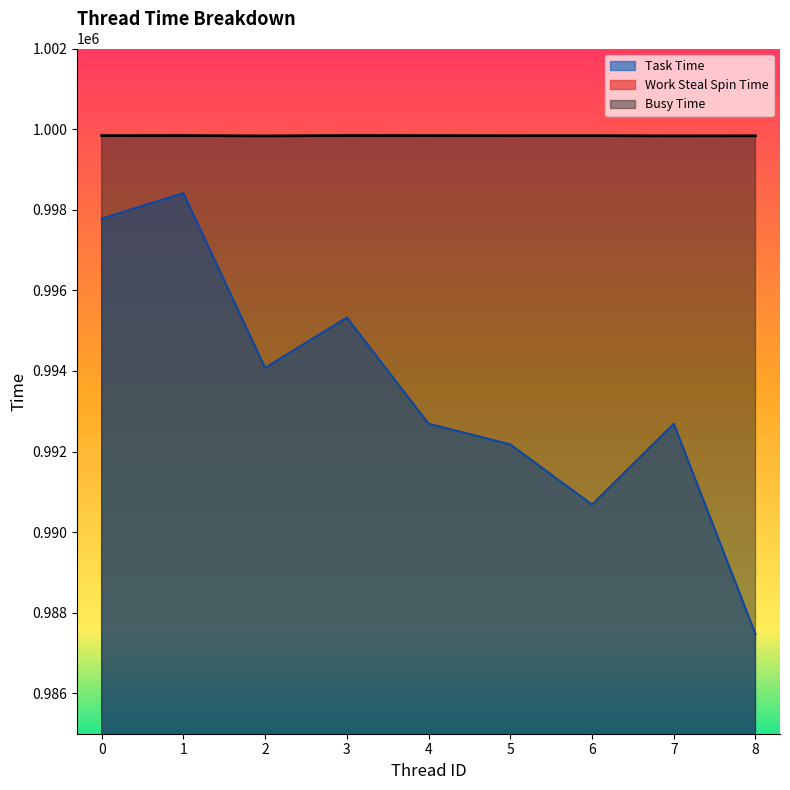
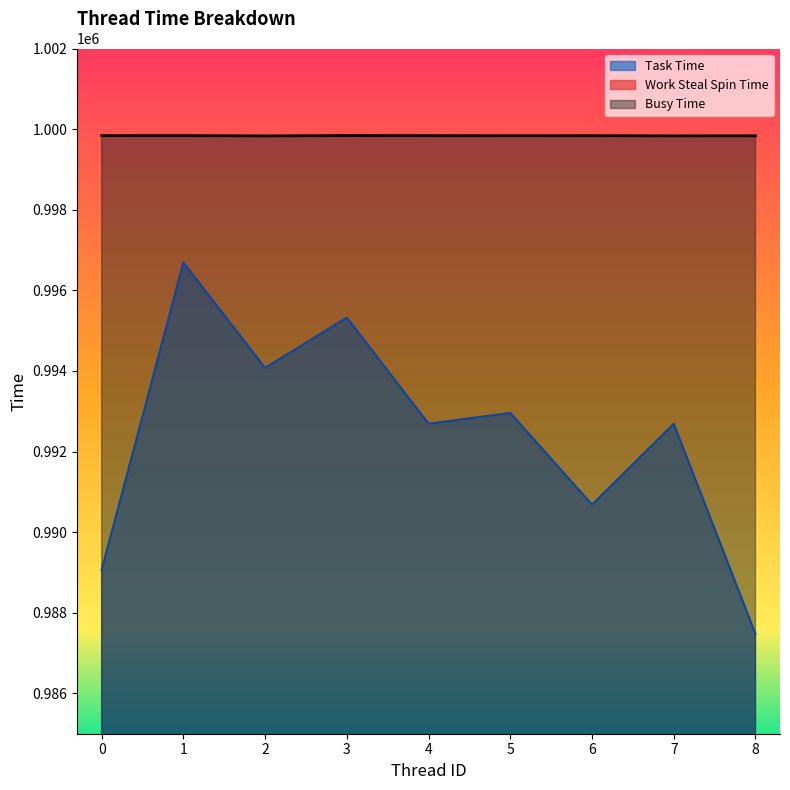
  {
    "Task Time": {
-     "0": 997800,
-     "1": 998400,
+     "0": 989100,
+     "1": 996700,
      "2": 994100,
      "3": 995300,
      "4": 992700,
-     "5": 992200,
+     "5": 993000,
      "6": 990700,
      "7": 992700,
      "8": 987500
    },
    "Busy Time": {
      "0": 999800,
      "1": 999800,
      "2": 999800,
      "3": 999800,
      "4": 999800,
      "5": 999800,
      "6": 999800,
      "7": 999800,
      "8": 999800
    }
  }
